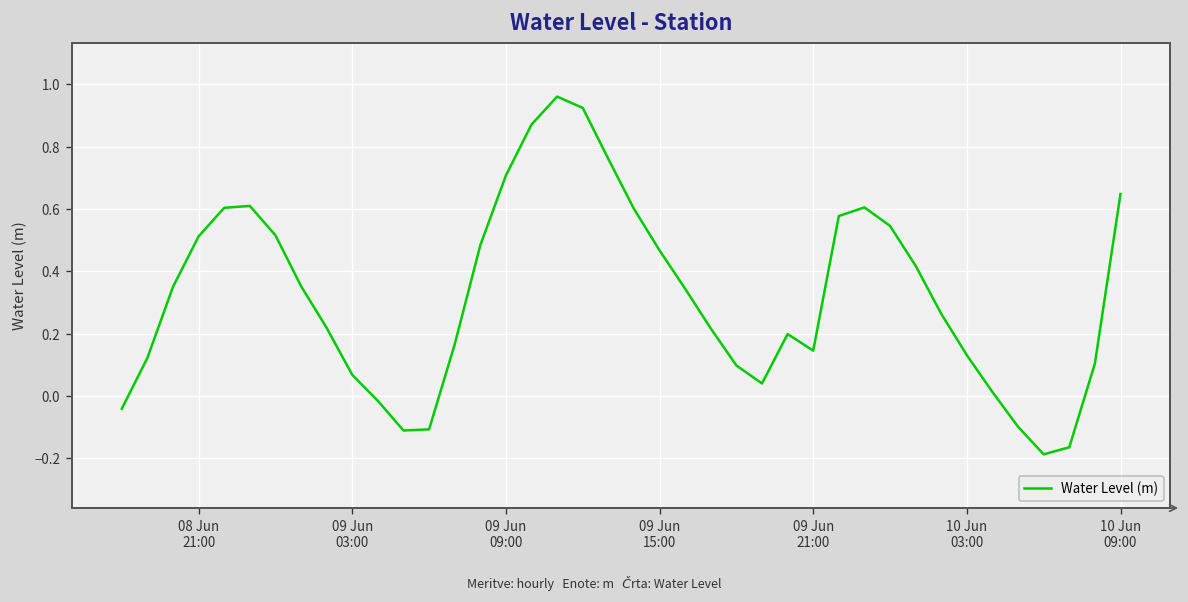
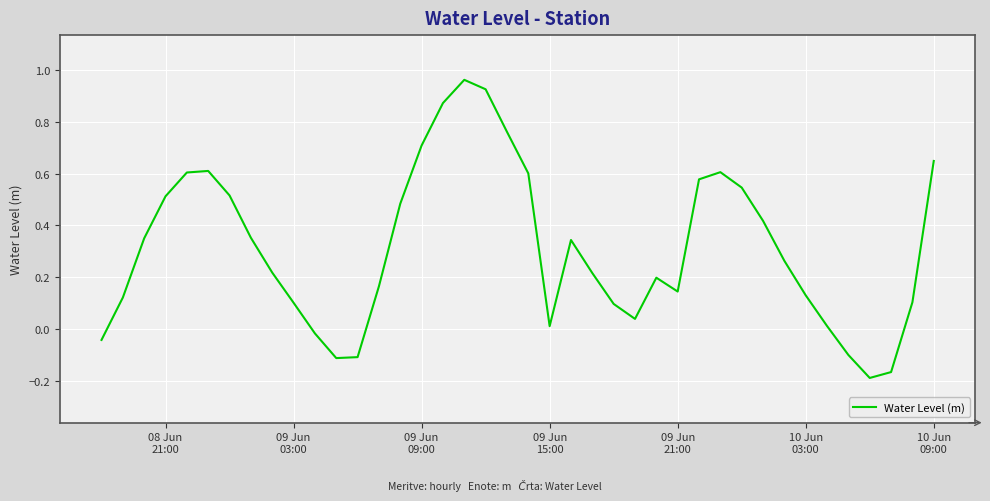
  {
    "08 Jun 21:00": 0.51,
-   "09 Jun 03:00": 0.07,
+   "09 Jun 03:00": 0.10,
    "09 Jun 09:00": 0.71,
-   "09 Jun 15:00": 0.47,
+   "09 Jun 15:00": 0.01,
    "09 Jun 21:00": 0.15,
    "10 Jun 03:00": 0.13,
    "10 Jun 09:00": 0.65
  }
